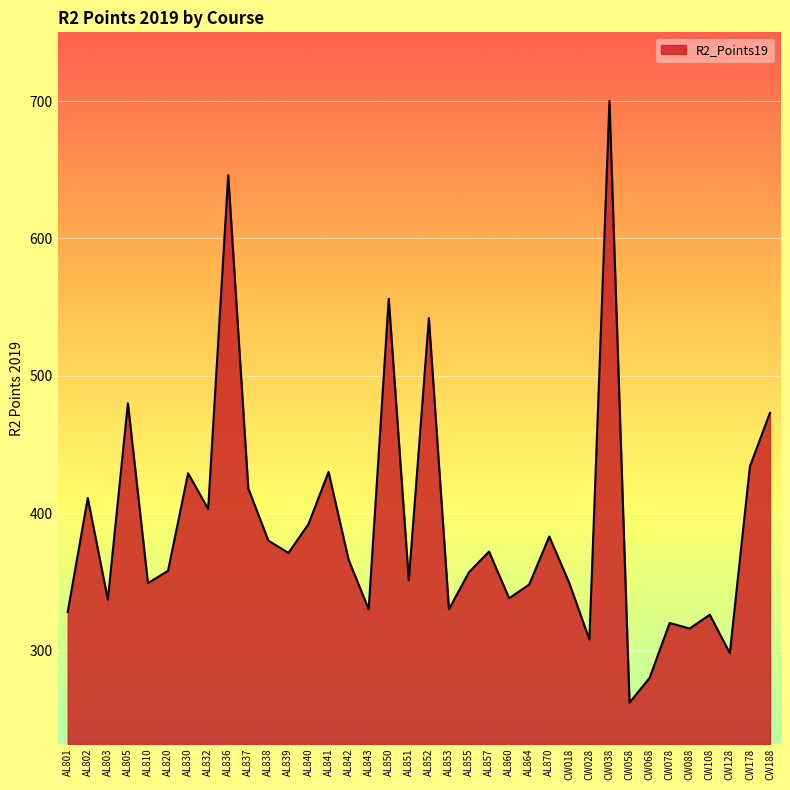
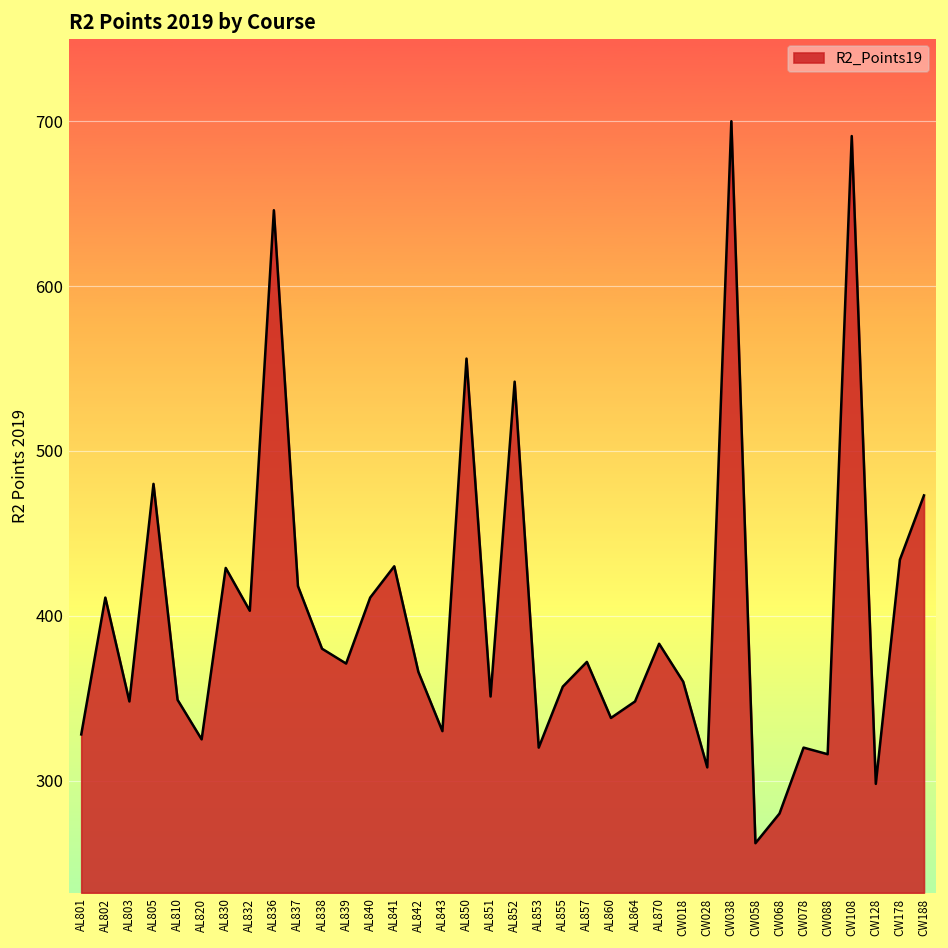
  {
    "AL801": 328,
    "AL802": 411,
-   "AL803": 337,
+   "AL803": 348,
    "AL805": 480,
    "AL810": 349,
-   "AL820": 358,
+   "AL820": 325,
    "AL830": 429,
    "AL832": 403,
    "AL836": 646,
    "AL837": 418,
    "AL838": 380,
    "AL839": 371,
-   "AL840": 392,
+   "AL840": 411,
    "AL841": 430,
    "AL842": 366,
    "AL843": 330,
    "AL850": 556,
    "AL851": 351,
    "AL852": 542,
-   "AL853": 330,
+   "AL853": 320,
    "AL855": 357,
    "AL857": 372,
    "AL860": 338,
    "AL864": 348,
    "AL870": 383,
-   "CW018": 349,
+   "CW018": 360,
    "CW028": 308,
    "CW038": 700,
    "CW058": 262,
    "CW068": 280,
    "CW078": 320,
    "CW088": 316,
-   "CW108": 326,
+   "CW108": 691,
    "CW128": 298,
    "CW178": 434,
    "CW188": 473
  }
